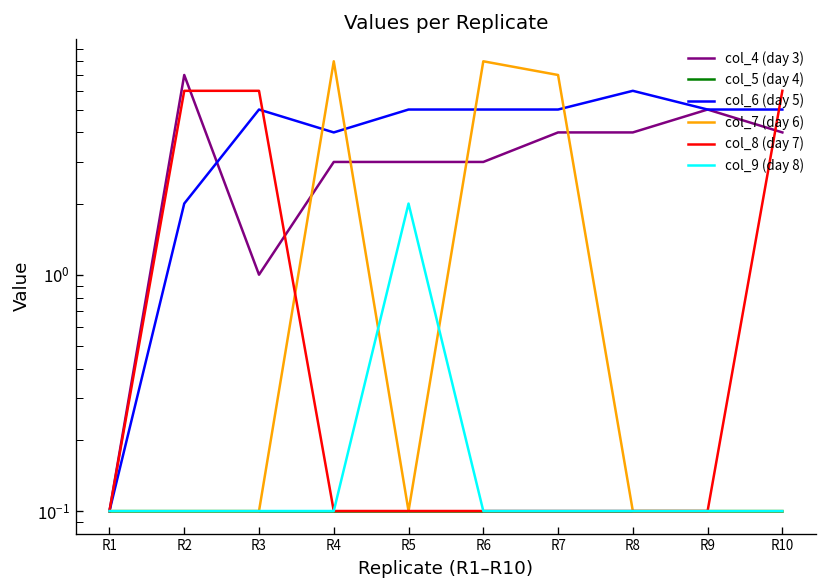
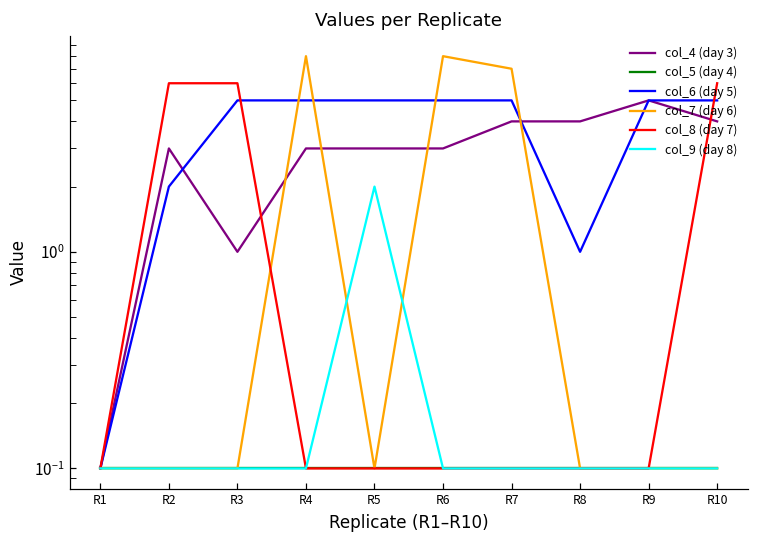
  {
    "col_4 (day 3)": {
-     "R2": 7,
+     "R2": 3,
      "R3": 1,
      "R4": 3,
      "R5": 3,
      "R6": 3,
      "R7": 4,
      "R8": 4,
      "R10": 4
    },
    "col_6 (day 5)": {
      "R2": 2,
      "R3": 5,
-     "R4": 4,
+     "R4": 5,
      "R5": 5,
      "R6": 5,
      "R7": 5,
-     "R8": 6,
+     "R8": 1,
      "R10": 5
    },
    "col_7 (day 6)": {
      "R4": 8,
      "R6": 8,
      "R7": 7
    },
    "col_8 (day 7)": {
      "R2": 6,
      "R3": 6,
      "R10": 6
    },
    "col_9 (day 8)": {
      "R5": 2
    }
  }
